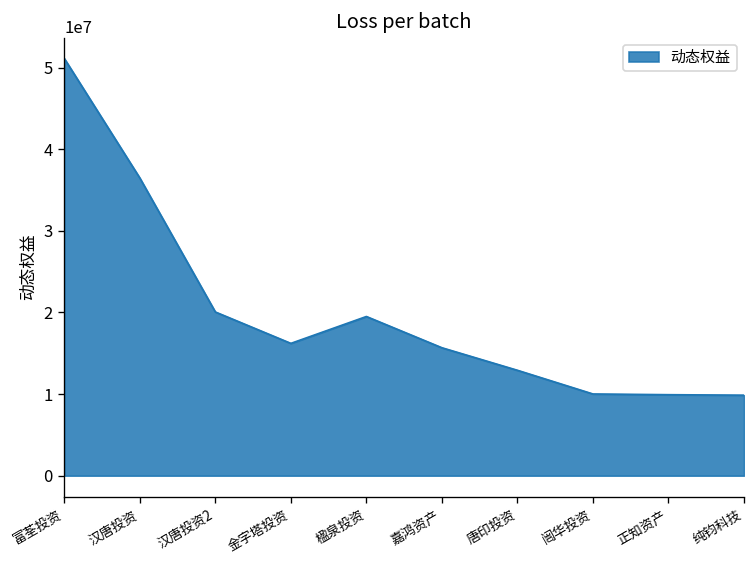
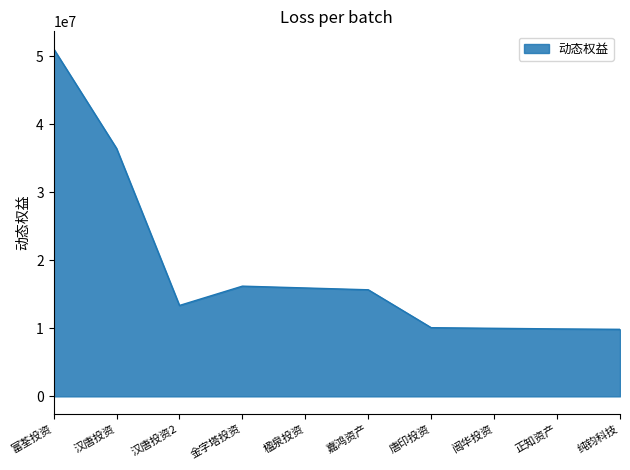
  {
    "富荃投资": 51000000,
    "汉唐投资": 36000000,
-   "汉唐投资2": 20000000,
+   "汉唐投资2": 13000000,
    "金字塔投资": 16000000,
-   "楹泉投资": 20000000,
+   "楹泉投资": 16000000,
    "嘉鸿资产": 16000000,
-   "唐印投资": 13000000,
+   "唐印投资": 10000000,
    "闿华投资": 10000000,
    "正知资产": 10000000,
    "纯钧科技": 10000000
  }
